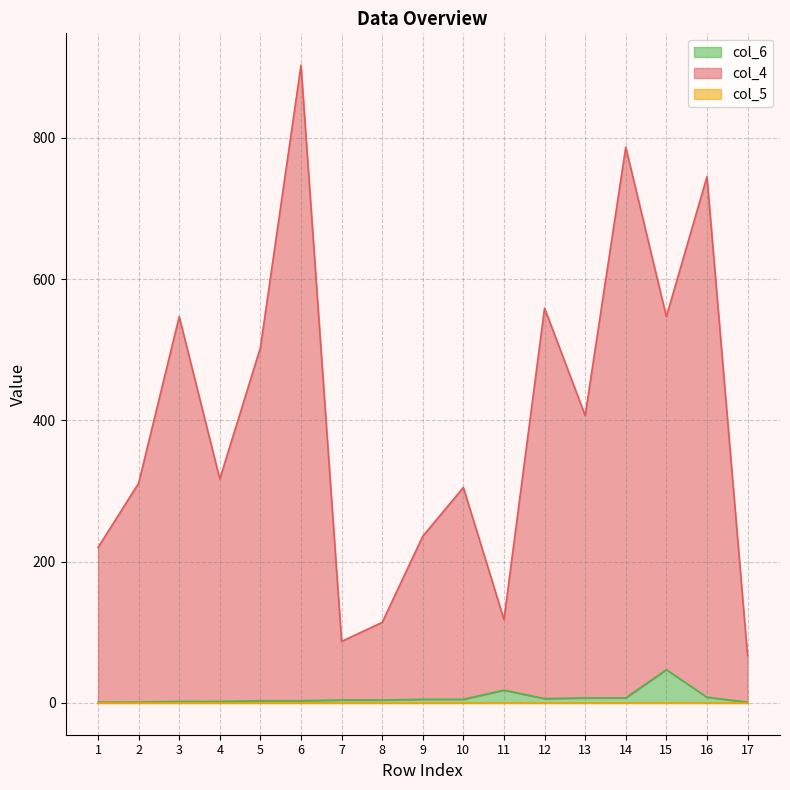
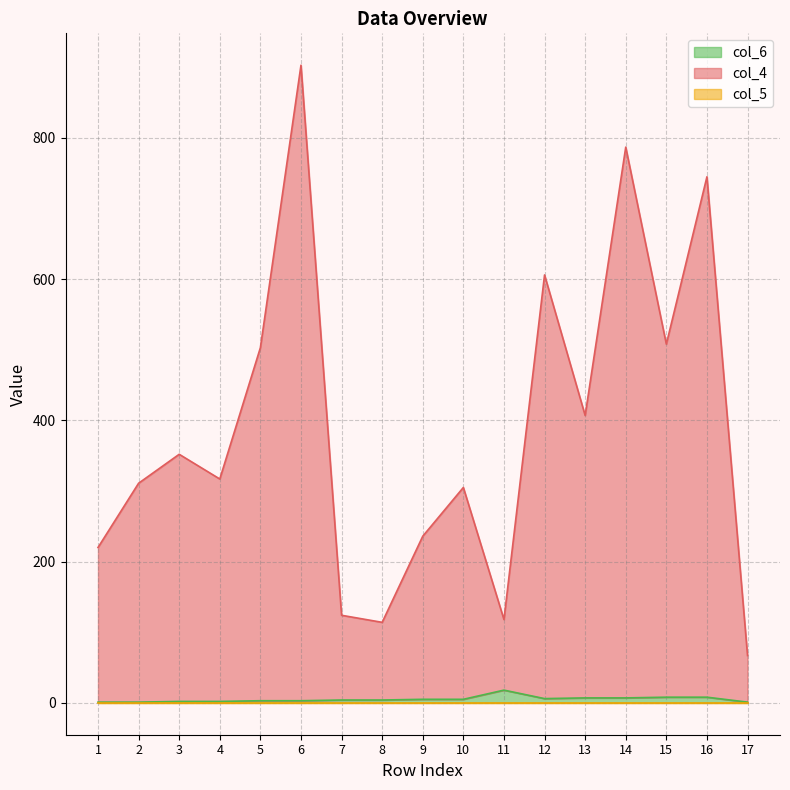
  {
    "col_6": {
      "7": 0,
      "8": 0,
      "9": 10,
      "10": 10,
      "11": 20,
      "12": 10,
      "13": 10,
      "14": 10,
-     "15": 50,
+     "15": 10,
      "16": 10
    },
    "col_4": {
      "1": 220,
      "2": 310,
-     "3": 550,
+     "3": 350,
      "4": 320,
      "5": 500,
      "6": 900,
-     "7": 80,
+     "7": 120,
      "8": 110,
      "9": 230,
      "10": 300,
      "11": 100,
-     "12": 550,
+     "12": 600,
      "13": 400,
      "14": 780,
      "15": 500,
      "16": 740,
      "17": 70
    },
    "col_5": {
      "7": 0,
      "8": 0,
      "9": 0,
      "10": 0,
      "11": 0,
      "12": 0,
      "13": 0,
      "14": 0,
      "15": 0,
      "16": 0
    }
  }
